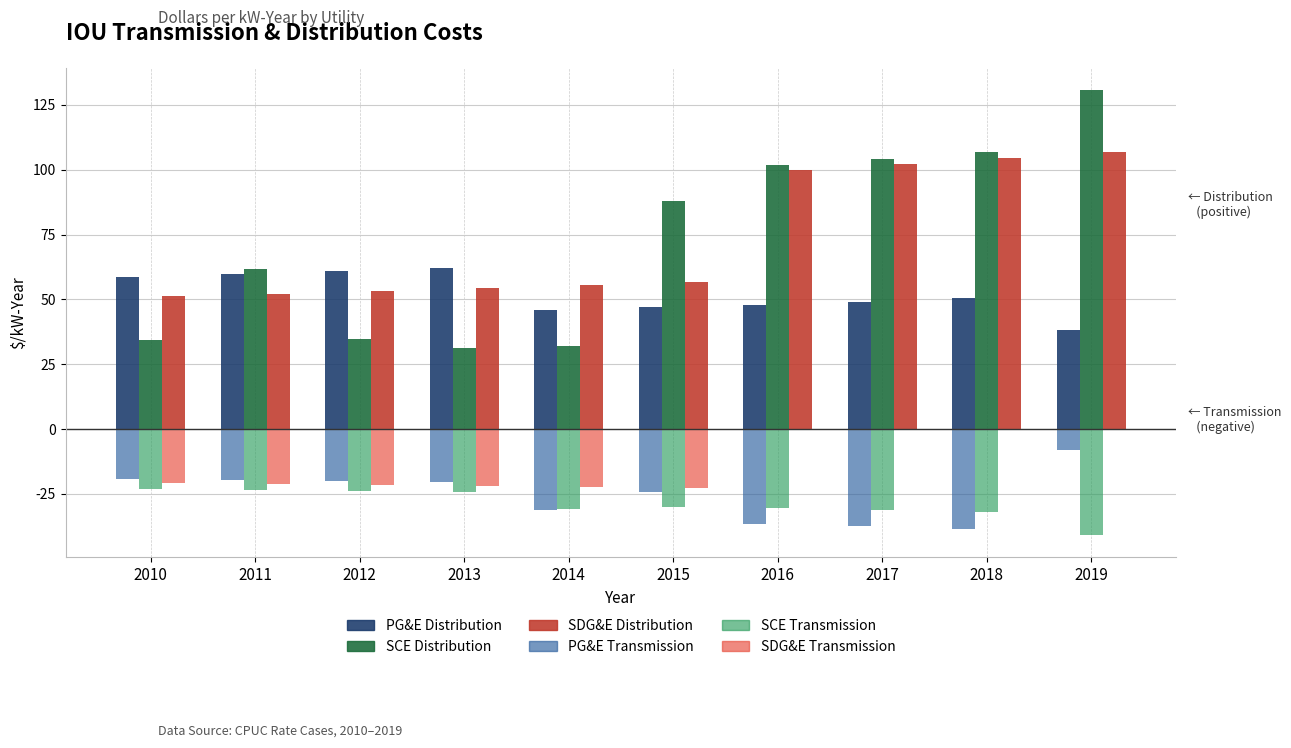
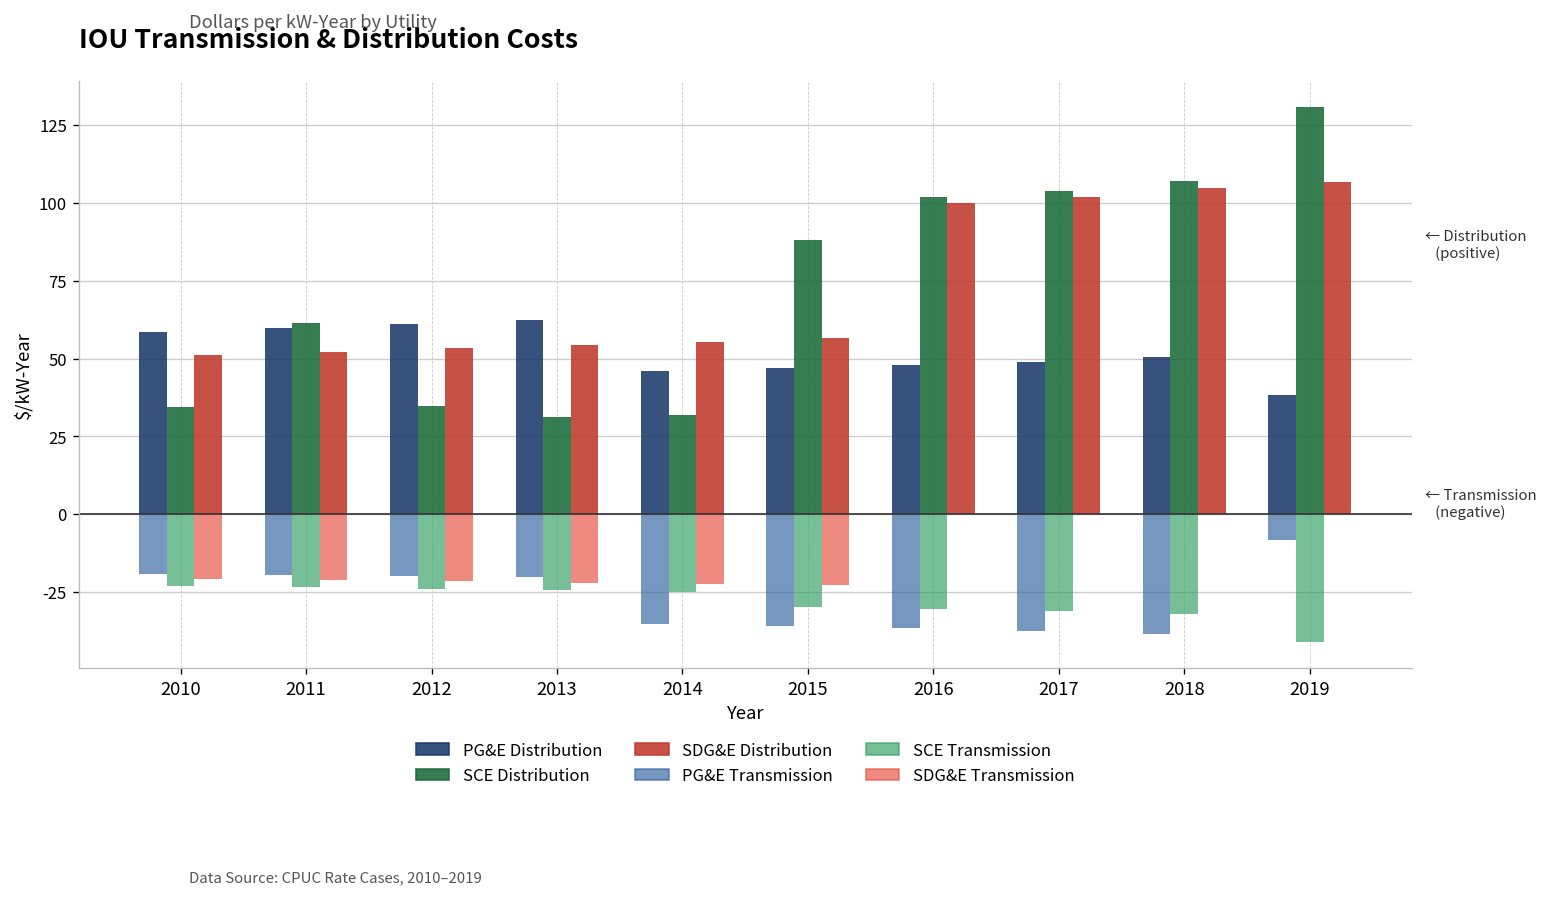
  {
    "PG&E Distribution": {
      "2010": 59,
      "2011": 60,
      "2012": 61,
      "2013": 62,
      "2014": 46,
      "2015": 47,
      "2016": 48,
      "2017": 49,
      "2018": 50,
      "2019": 38
    },
    "PG&E Transmission": {
      "2010": -19,
      "2011": -20,
      "2012": -20,
      "2013": -20,
-     "2014": -31,
-     "2015": -24,
+     "2014": -35,
+     "2015": -36,
      "2016": -37,
      "2017": -37,
      "2018": -39,
      "2019": -8
    },
    "SCE Distribution": {
      "2010": 35,
      "2011": 62,
      "2012": 35,
      "2013": 31,
      "2014": 32,
      "2015": 88,
      "2016": 102,
      "2017": 104,
      "2018": 107,
      "2019": 131
    },
    "SCE Transmission": {
      "2010": -23,
      "2011": -23,
      "2012": -24,
      "2013": -24,
-     "2014": -31,
+     "2014": -25,
      "2015": -30,
      "2016": -31,
      "2017": -31,
      "2018": -32,
      "2019": -41
    }
  }
